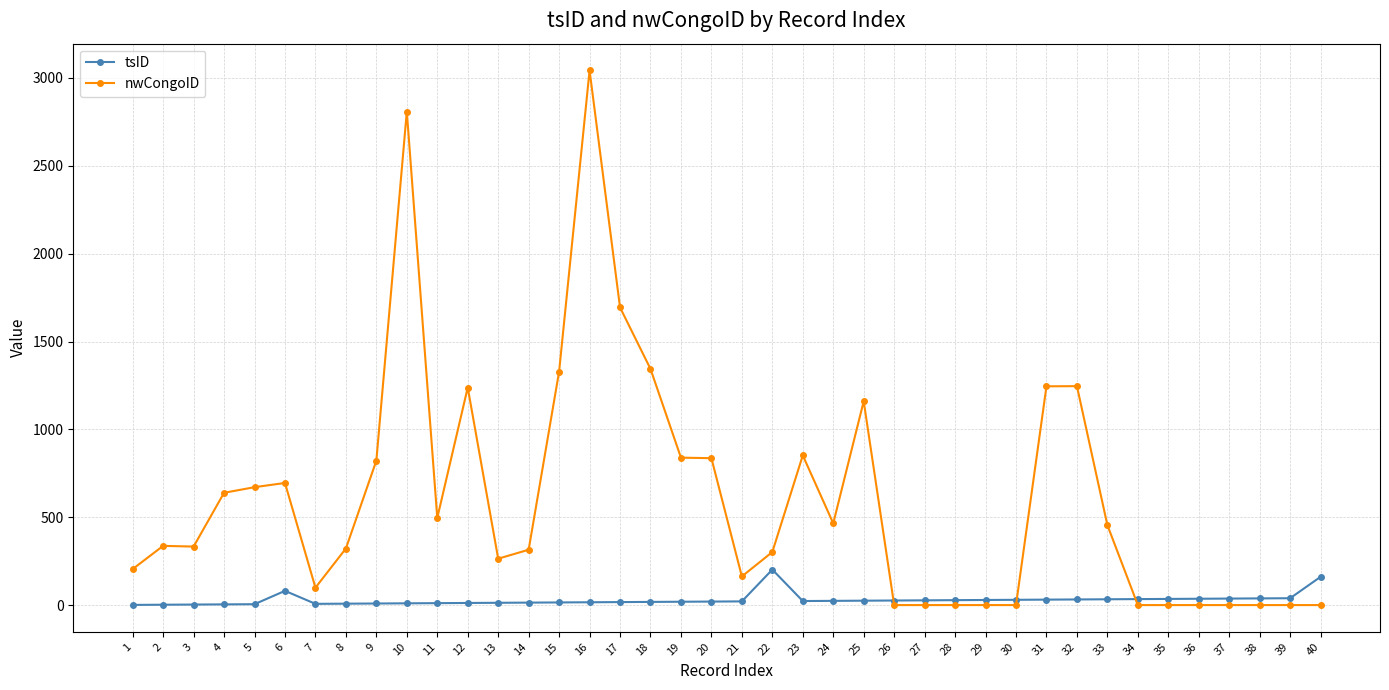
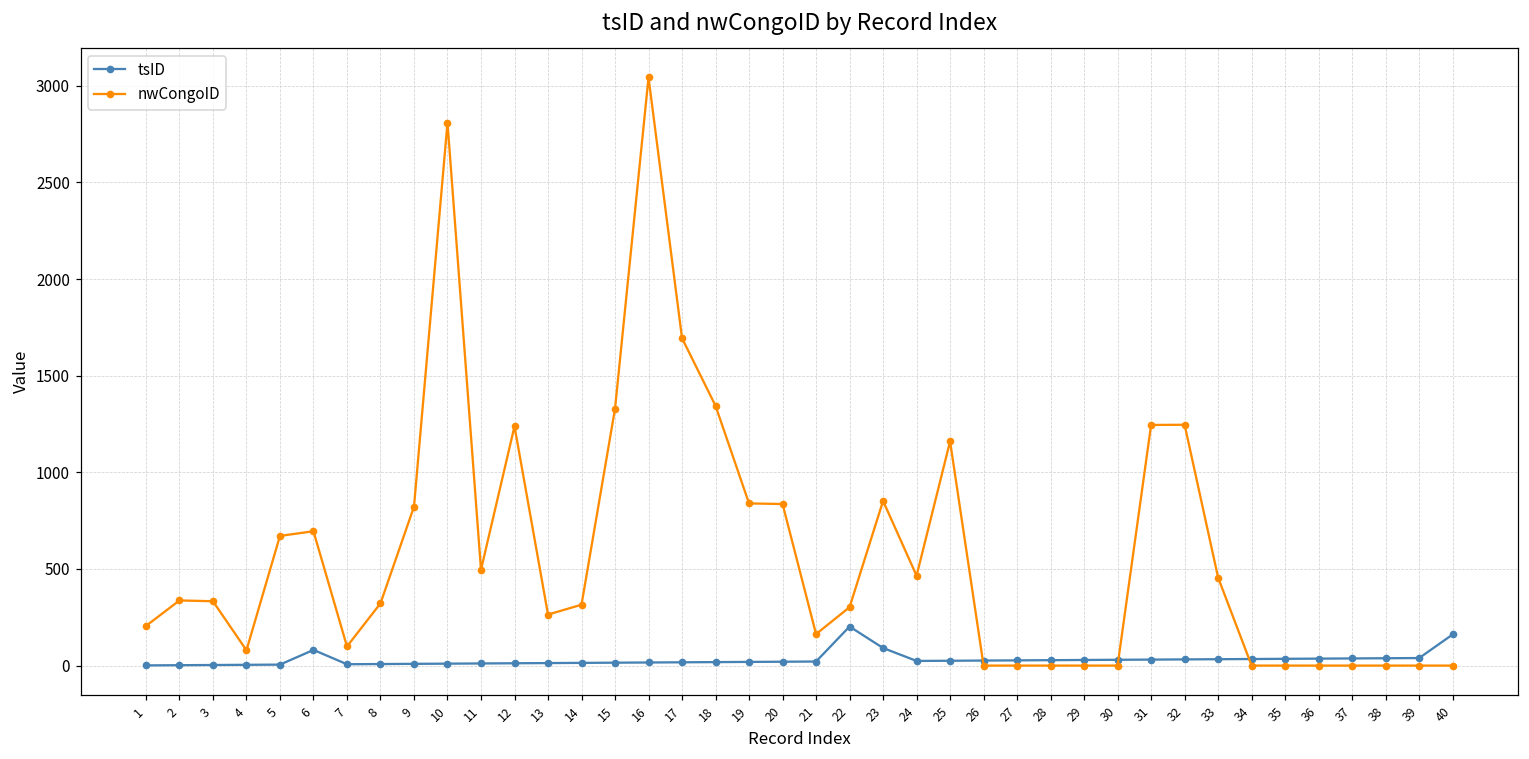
  {
    "tsID": {
      "1": 0,
      "2": 0,
      "3": 0,
      "4": 0,
      "5": 10,
      "6": 80,
      "7": 10,
      "8": 10,
      "9": 10,
      "10": 10,
      "11": 10,
      "12": 10,
      "13": 10,
      "14": 10,
      "15": 20,
      "16": 20,
      "17": 20,
      "18": 20,
      "19": 20,
      "20": 20,
      "21": 20,
      "22": 200,
-     "23": 20,
+     "23": 90,
      "24": 20,
      "25": 30,
      "26": 30,
      "27": 30,
      "28": 30,
      "29": 30,
      "30": 30,
      "31": 30,
      "32": 30,
      "33": 30,
      "34": 30,
      "35": 40,
      "36": 40,
      "37": 40,
      "38": 40,
      "39": 40,
      "40": 160
    },
    "nwCongoID": {
      "1": 210,
      "2": 340,
      "3": 330,
-     "4": 640,
+     "4": 80,
      "5": 670,
      "6": 700,
      "7": 100,
      "8": 320,
      "9": 820,
      "10": 2810,
      "11": 500,
      "12": 1240,
      "13": 260,
      "14": 320,
      "15": 1330,
      "16": 3040,
      "17": 1690,
      "18": 1340,
      "19": 840,
      "20": 840,
      "21": 160,
      "22": 300,
      "23": 850,
      "24": 470,
      "25": 1160,
      "26": 0,
      "27": 0,
      "28": 0,
      "29": 0,
      "30": 0,
      "31": 1250,
      "32": 1250,
      "33": 460,
      "34": 0,
      "35": 0,
      "36": 0,
      "37": 0,
      "38": 0,
      "39": 0,
      "40": 0
    }
  }
